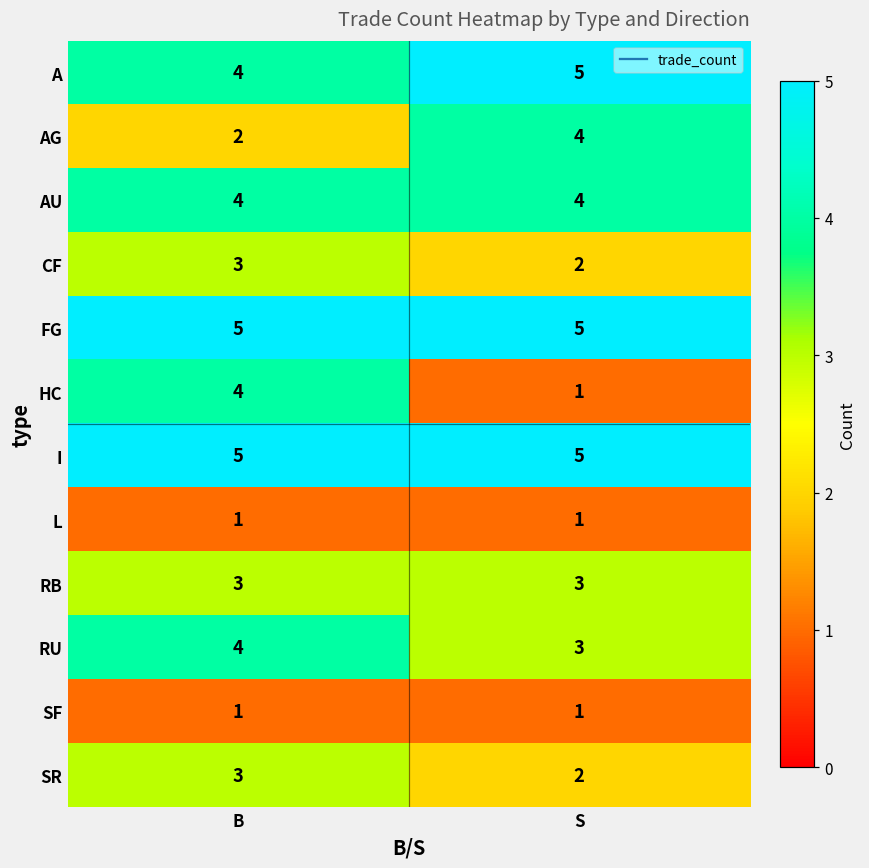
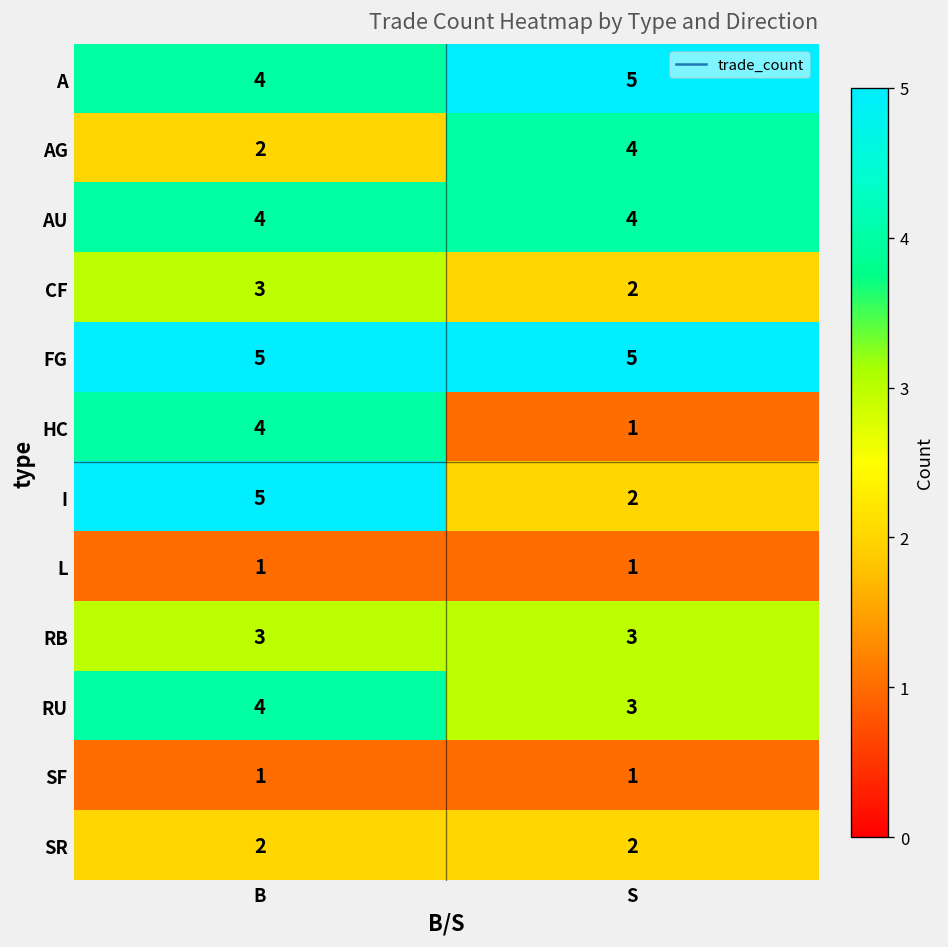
  {
    "A": {
      "B": 4,
      "S": 5
    },
    "AG": {
      "B": 2,
      "S": 4
    },
    "AU": {
      "B": 4,
      "S": 4
    },
    "CF": {
      "B": 3,
      "S": 2
    },
    "FG": {
      "B": 5,
      "S": 5
    },
    "HC": {
      "B": 4,
      "S": 1
    },
    "I": {
      "B": 5,
-     "S": 5
+     "S": 2
    },
    "L": {
      "B": 1,
      "S": 1
    },
    "RB": {
      "B": 3,
      "S": 3
    },
    "RU": {
      "B": 4,
      "S": 3
    },
    "SF": {
      "B": 1,
      "S": 1
    },
    "SR": {
-     "B": 3,
+     "B": 2,
      "S": 2
    }
  }
